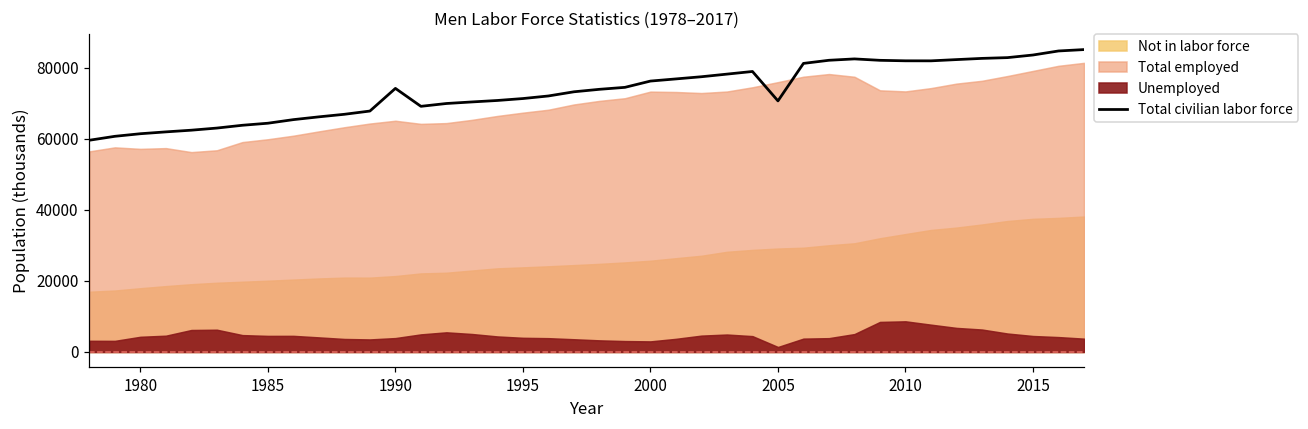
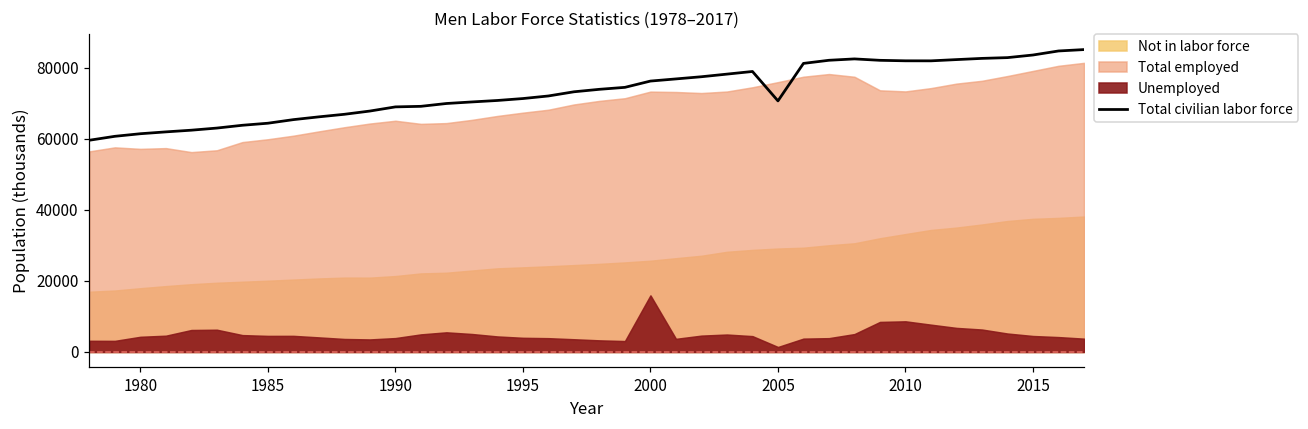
  {
    "Total civilian labor force": {
      "1980": 61000,
      "1985": 64000,
-     "1990": 74000,
+     "1990": 69000,
      "1995": 71000,
      "2000": 76000,
      "2005": 71000,
      "2010": 82000,
      "2015": 84000
    },
    "Unemployed": {
      "1980": 4000,
      "1985": 5000,
      "1990": 4000,
      "1995": 4000,
-     "2000": 3000,
+     "2000": 16000,
      "2005": 1000,
      "2010": 9000,
      "2015": 4000
    }
  }
